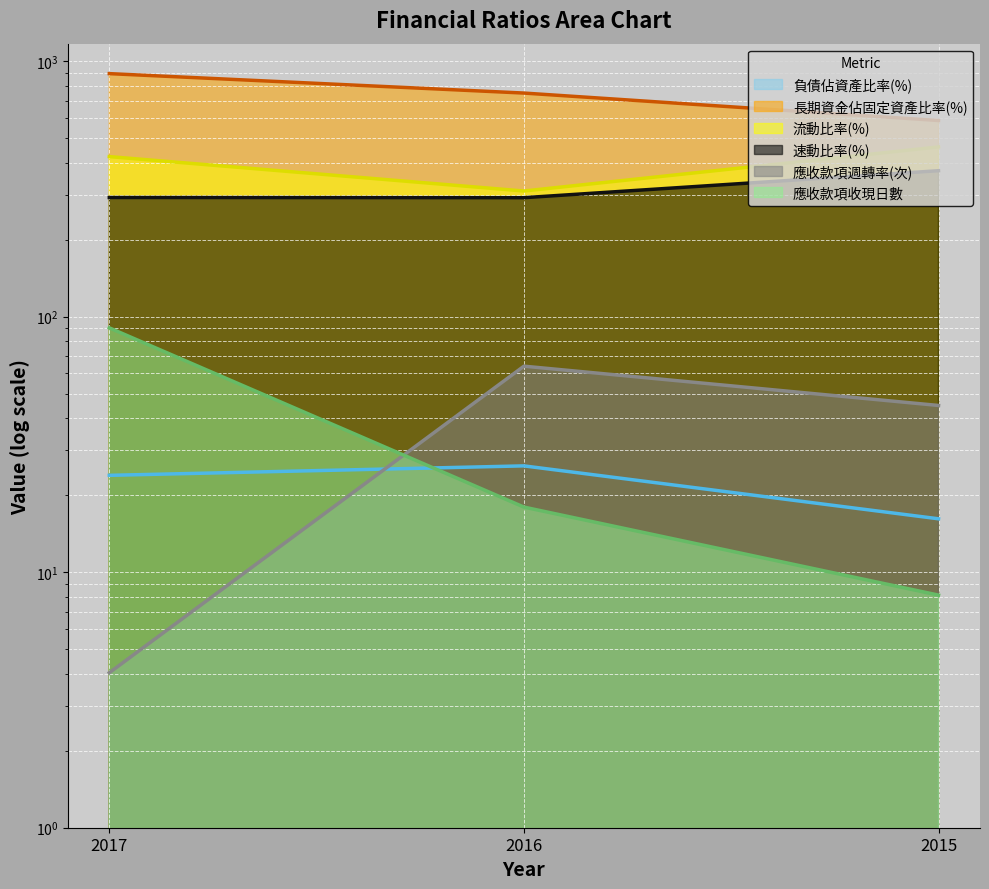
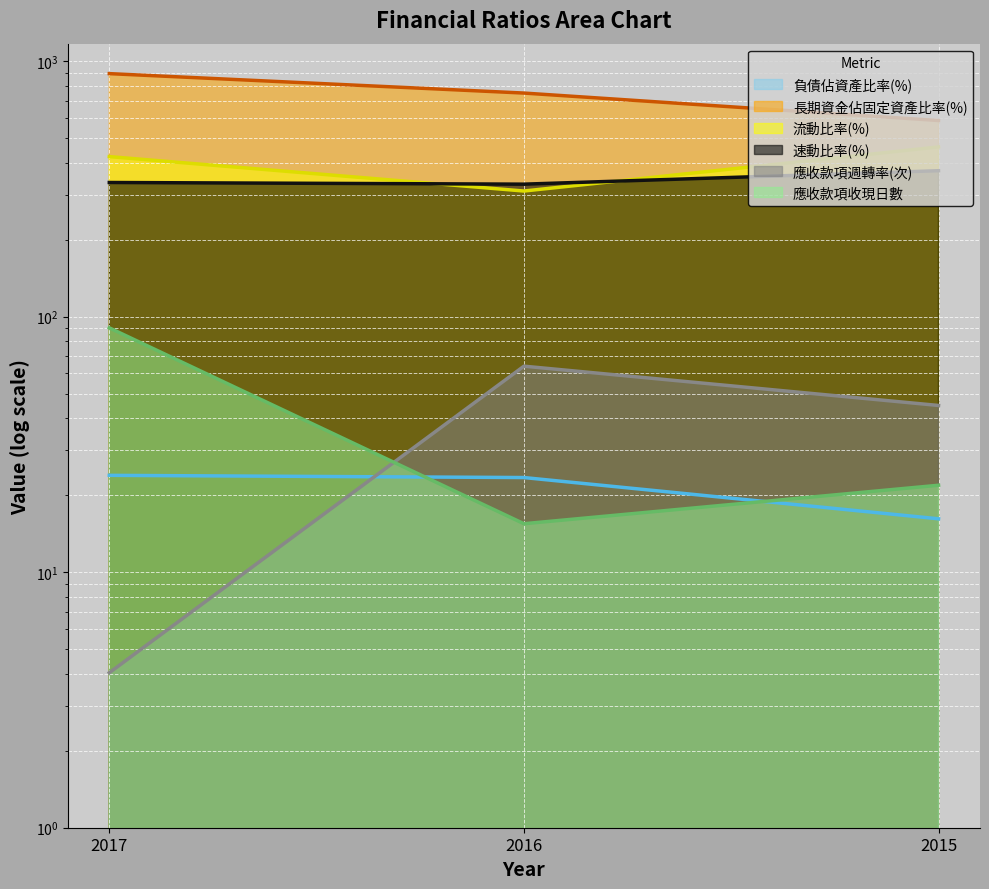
  {
    "負債佔資產比率(%)": {
      "2017": 24,
-     "2016": 26,
+     "2016": 23,
      "2015": 16
    },
    "長期資金佔固定資產比率(%)": {
      "2017": 890,
      "2016": 750
    },
    "流動比率(%)": {
      "2017": 420,
      "2016": 310
    },
    "速動比率(%)": {
-     "2017": 290,
-     "2016": 290
+     "2017": 330,
+     "2016": 330
    },
    "應收款項週轉率(次)": {
      "2017": 4.0,
      "2016": 64,
      "2015": 45
    },
    "應收款項收現日數": {
      "2017": 90,
-     "2016": 18,
-     "2015": 8.1
+     "2016": 15,
+     "2015": 22
    }
  }
